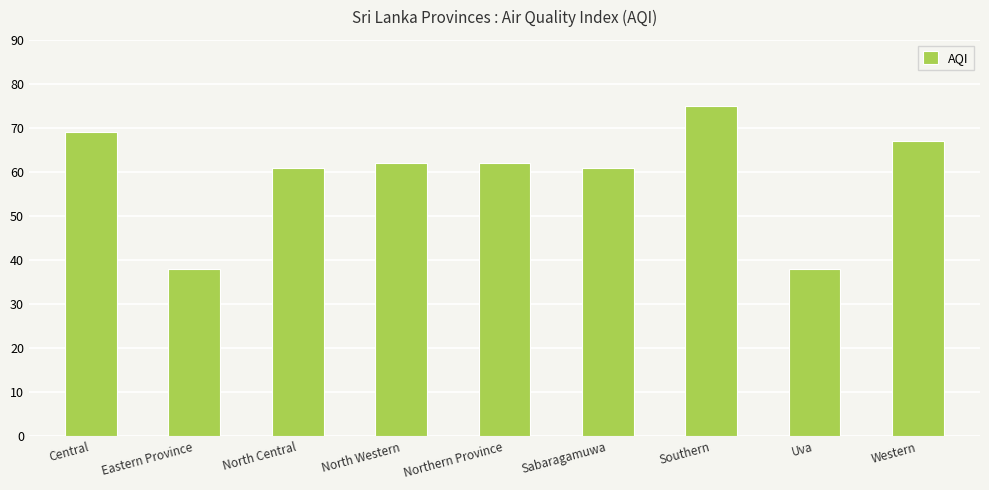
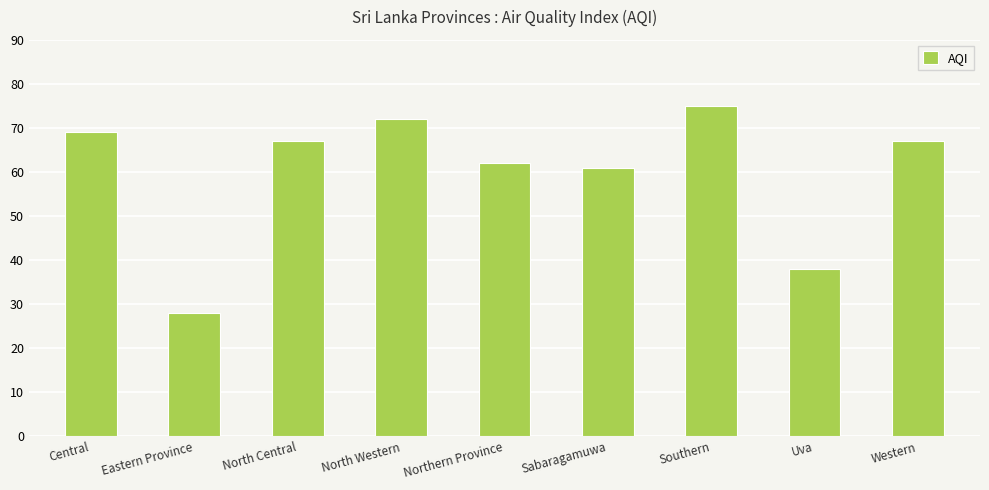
  {
    "Central": 69,
-   "Eastern Province": 38,
-   "North Central": 61,
-   "North Western": 62,
+   "Eastern Province": 28,
+   "North Central": 67,
+   "North Western": 72,
    "Northern Province": 62,
    "Sabaragamuwa": 61,
    "Southern": 75,
    "Uva": 38,
    "Western": 67
  }
